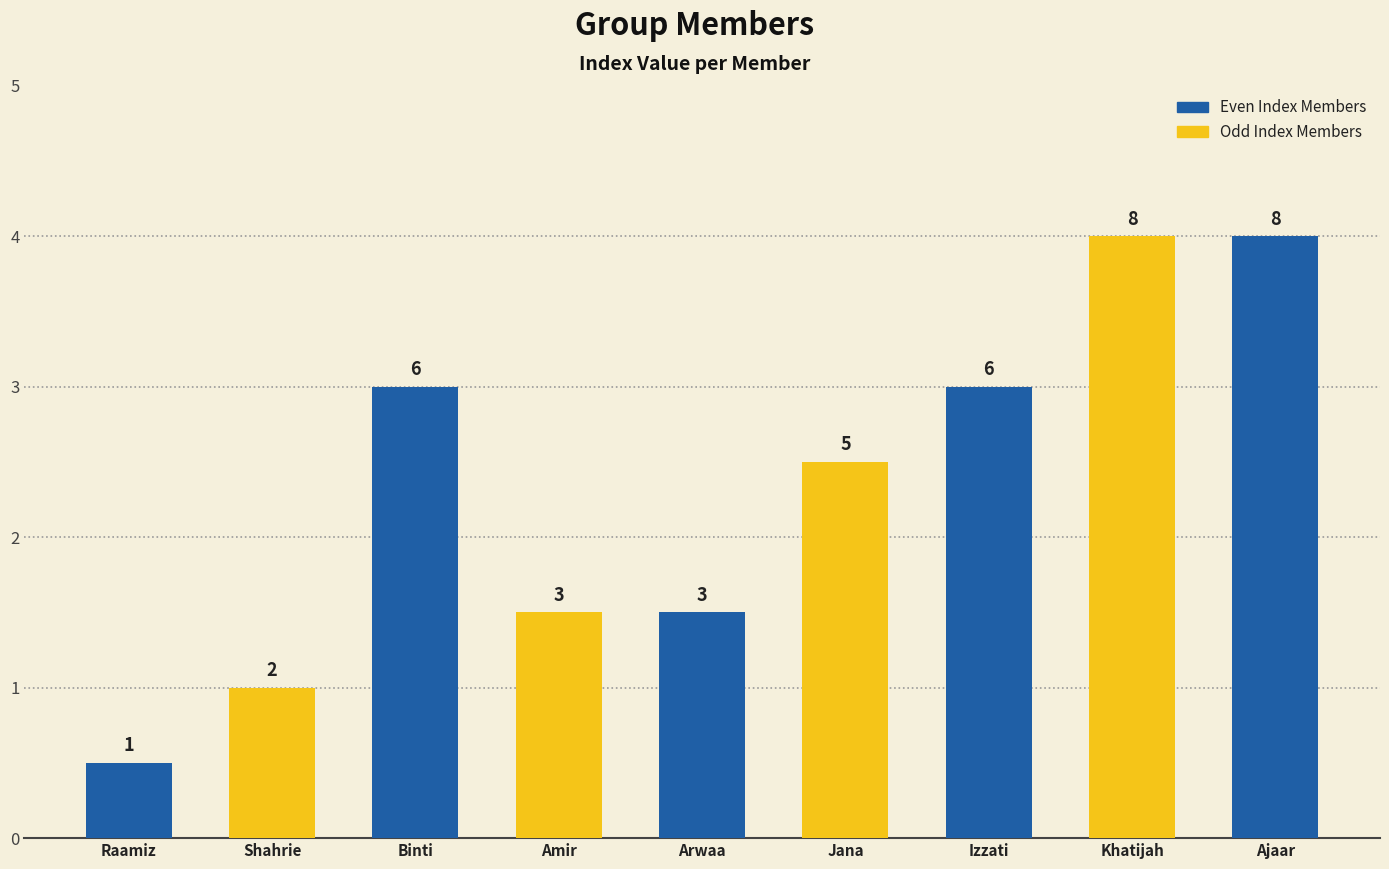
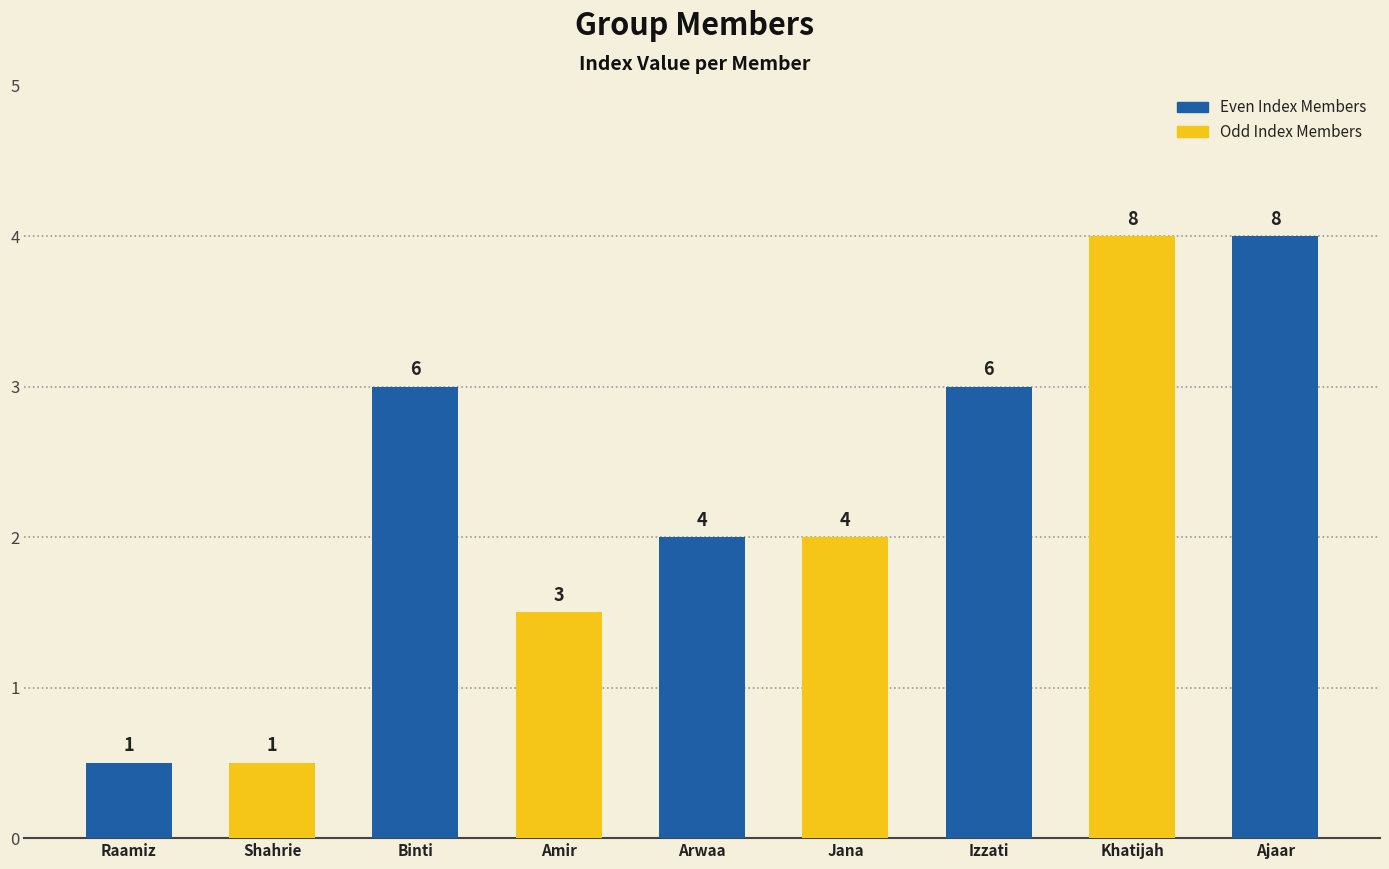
  {
    "Raamiz": 1,
-   "Shahrie": 2,
+   "Shahrie": 1,
    "Binti": 6,
    "Amir": 3,
-   "Arwaa": 3,
-   "Jana": 5,
+   "Arwaa": 4,
+   "Jana": 4,
    "Izzati": 6,
    "Khatijah": 8,
    "Ajaar": 8
  }
